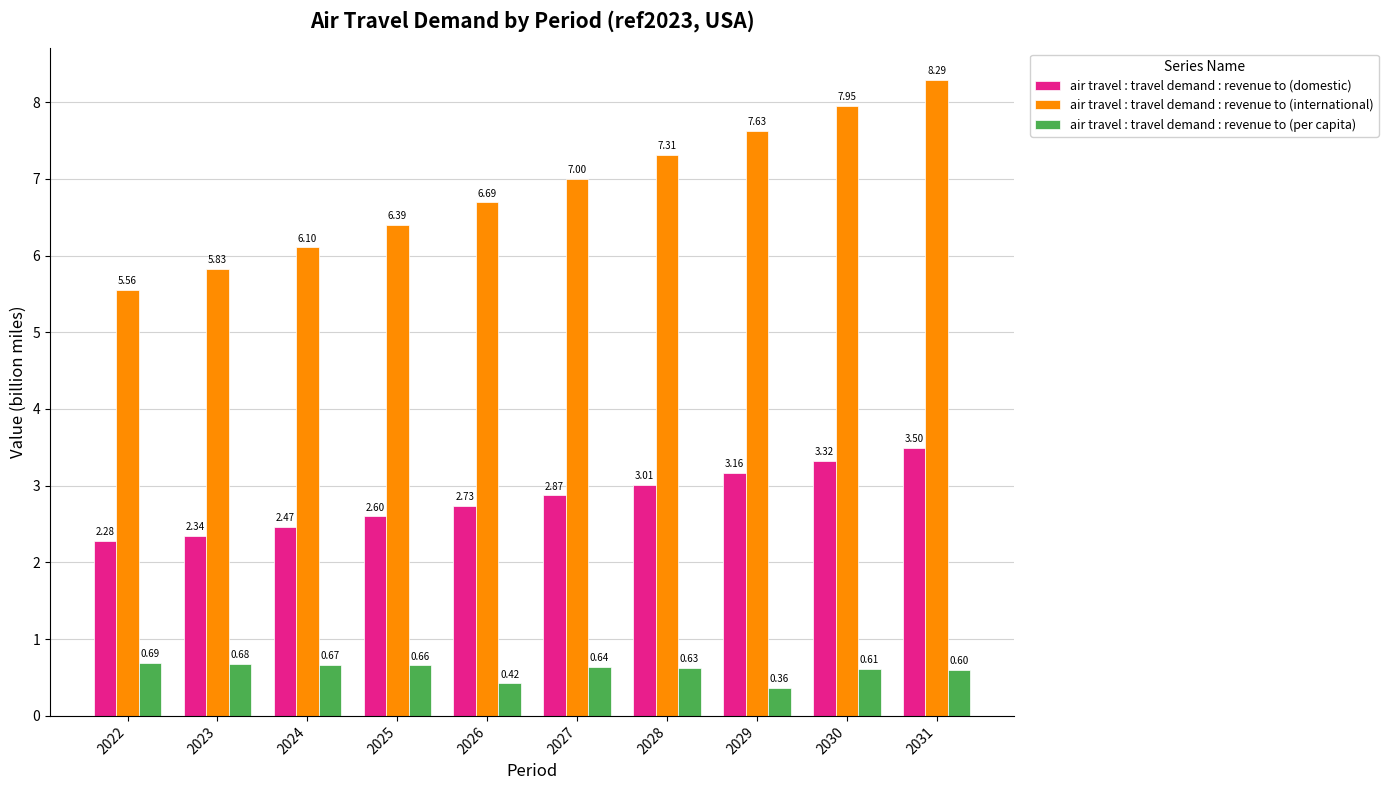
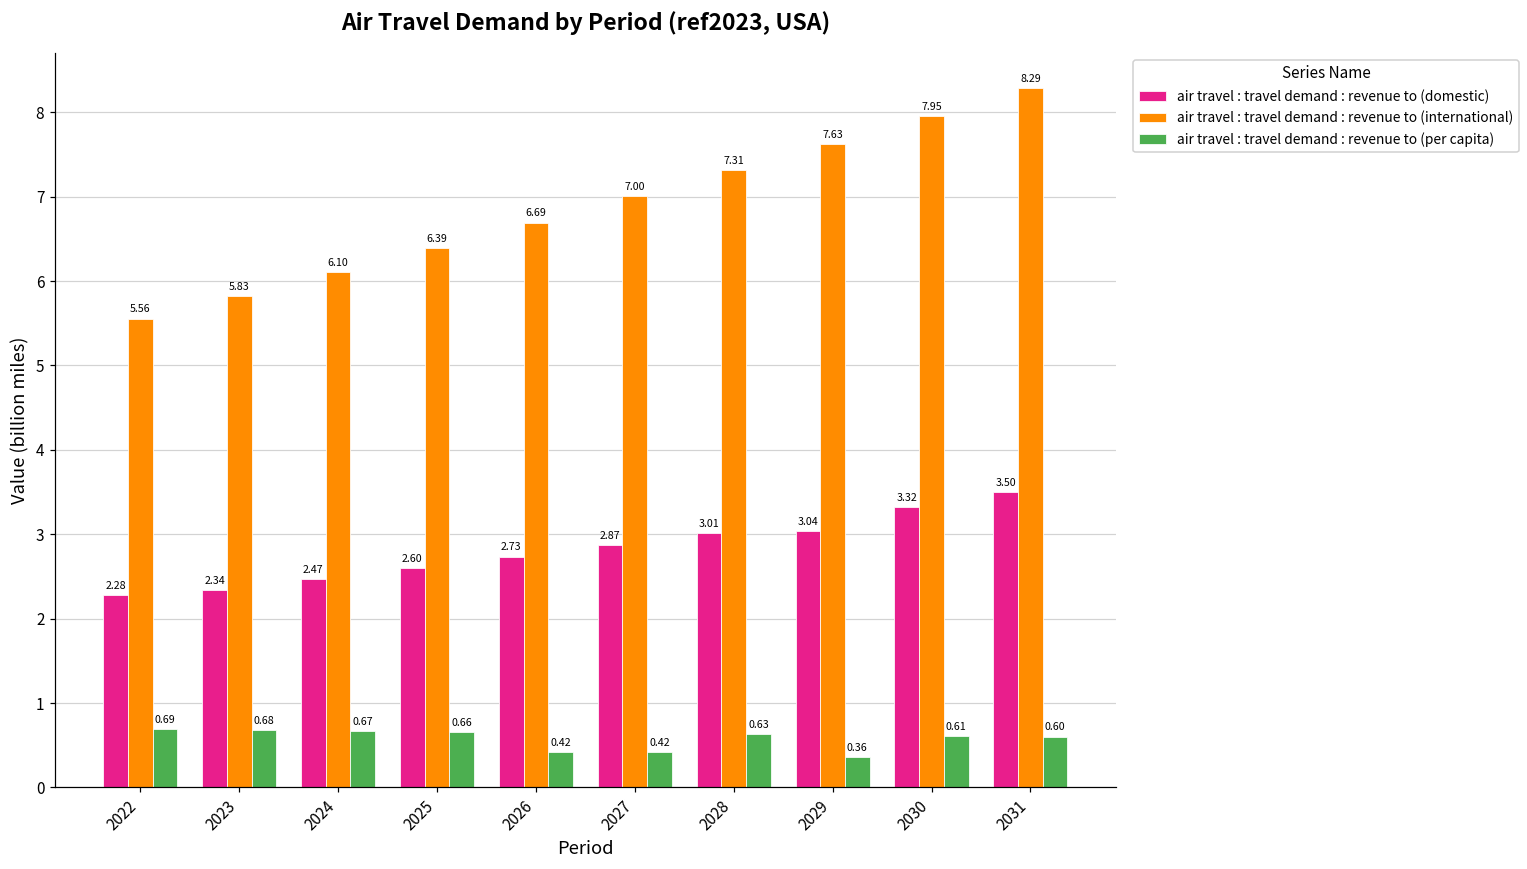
  {
    "air travel : travel demand : revenue to (domestic)": {
      "2022": 2.28,
      "2023": 2.34,
      "2024": 2.47,
      "2025": 2.60,
      "2026": 2.73,
      "2027": 2.87,
      "2028": 3.01,
-     "2029": 3.16,
+     "2029": 3.04,
      "2030": 3.32,
      "2031": 3.50
    },
    "air travel : travel demand : revenue to (international)": {
      "2022": 5.56,
      "2023": 5.83,
      "2024": 6.10,
      "2025": 6.39,
      "2026": 6.69,
      "2027": 7.00,
      "2028": 7.31,
      "2029": 7.63,
      "2030": 7.95,
      "2031": 8.29
    },
    "air travel : travel demand : revenue to (per capita)": {
      "2022": 0.69,
      "2023": 0.68,
      "2024": 0.67,
      "2025": 0.66,
      "2026": 0.42,
-     "2027": 0.64,
+     "2027": 0.42,
      "2028": 0.63,
      "2029": 0.36,
      "2030": 0.61,
      "2031": 0.60
    }
  }
